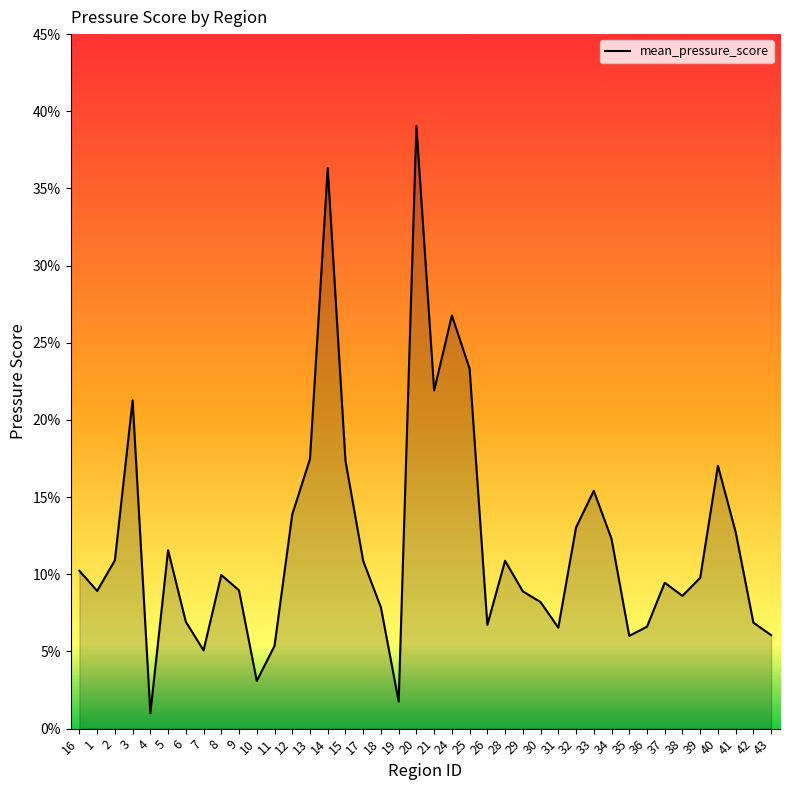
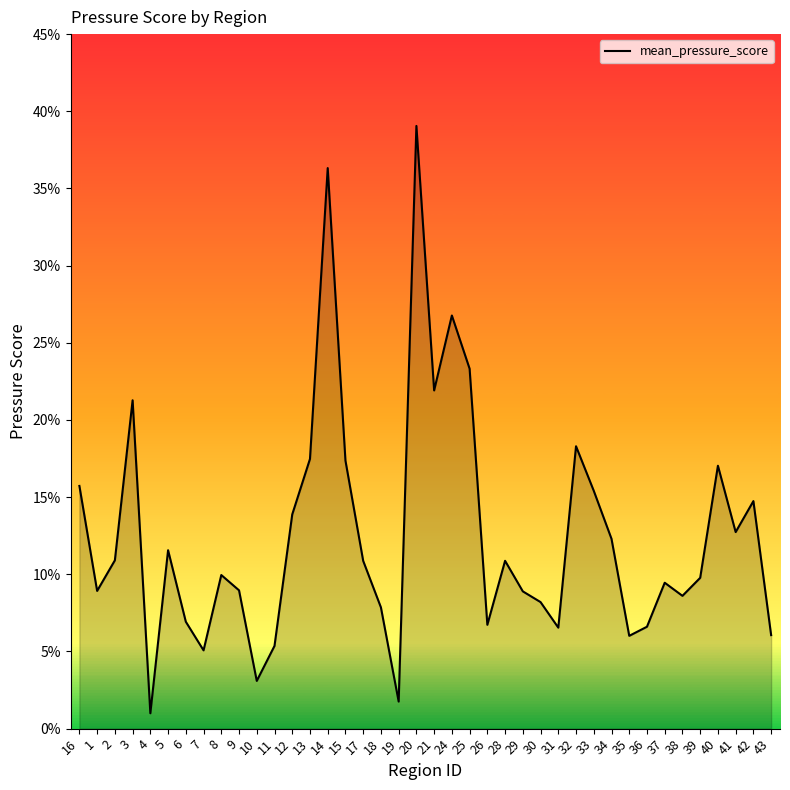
  {
-   "16": "10.2%",
+   "16": "15.7%",
    "1": "8.9%",
    "2": "10.9%",
    "3": "21.3%",
    "4": "1.0%",
    "5": "11.6%",
    "6": "6.9%",
    "7": "5.1%",
    "8": "10.0%",
    "9": "9.0%",
    "10": "3.1%",
    "11": "5.4%",
    "12": "13.9%",
    "13": "17.5%",
    "14": "36.3%",
    "15": "17.4%",
    "17": "10.9%",
    "18": "7.9%",
    "19": "1.8%",
    "20": "39.1%",
    "21": "21.9%",
    "24": "26.8%",
    "25": "23.3%",
    "26": "6.7%",
    "28": "10.9%",
    "29": "8.9%",
    "30": "8.2%",
    "31": "6.5%",
-   "32": "13.0%",
+   "32": "18.3%",
    "33": "15.4%",
    "34": "12.3%",
    "35": "6.0%",
    "36": "6.6%",
    "37": "9.5%",
    "38": "8.6%",
    "39": "9.8%",
    "40": "17.0%",
    "41": "12.7%",
-   "42": "6.9%",
+   "42": "14.7%",
    "43": "6.1%"
  }
